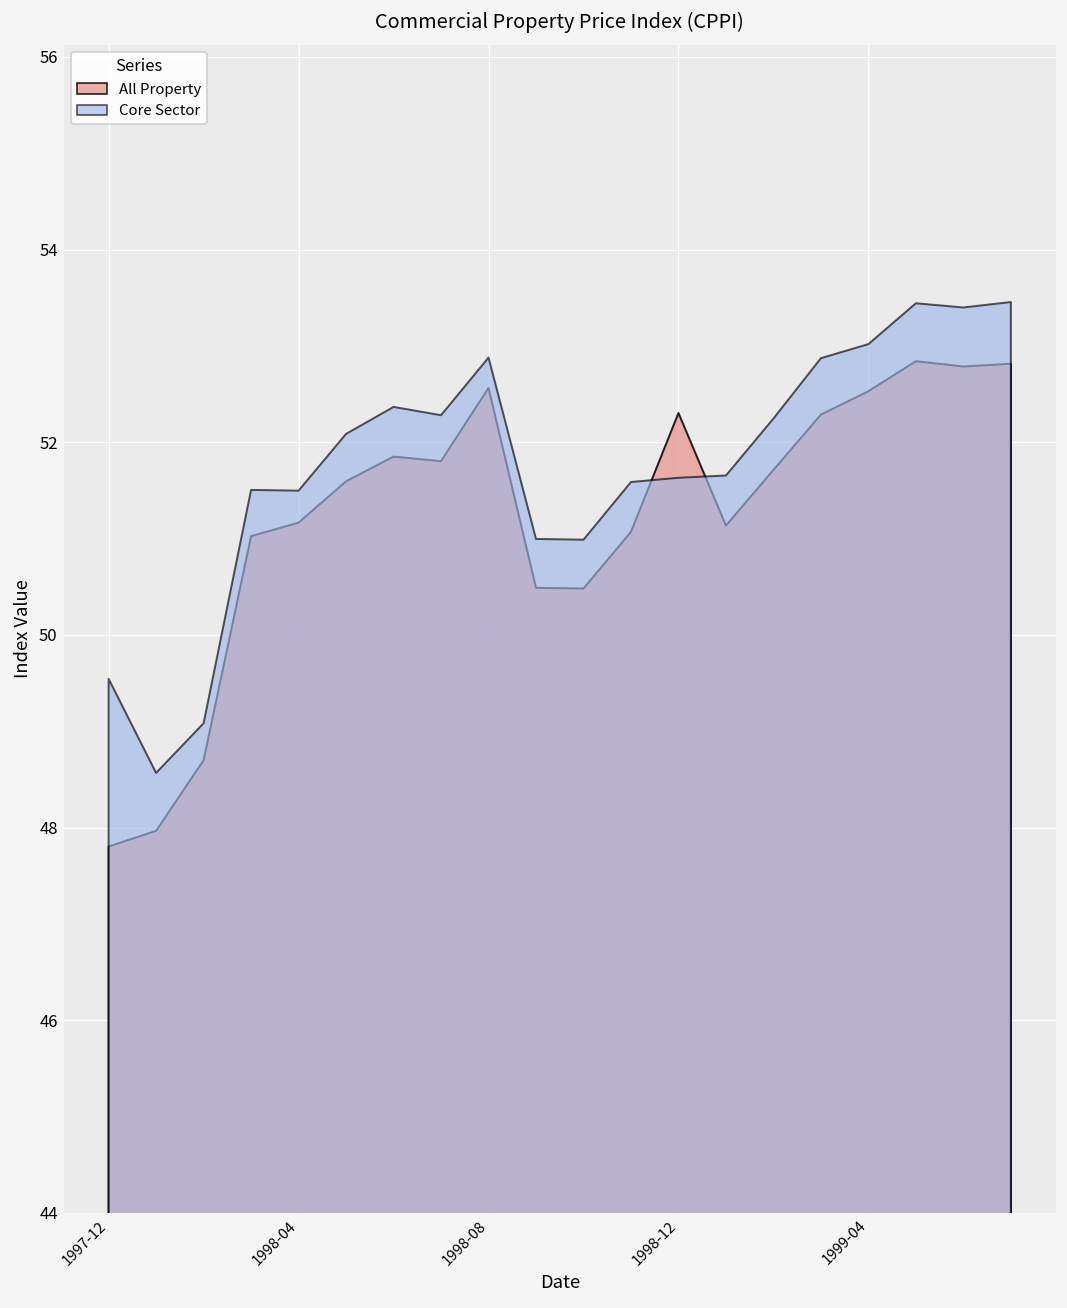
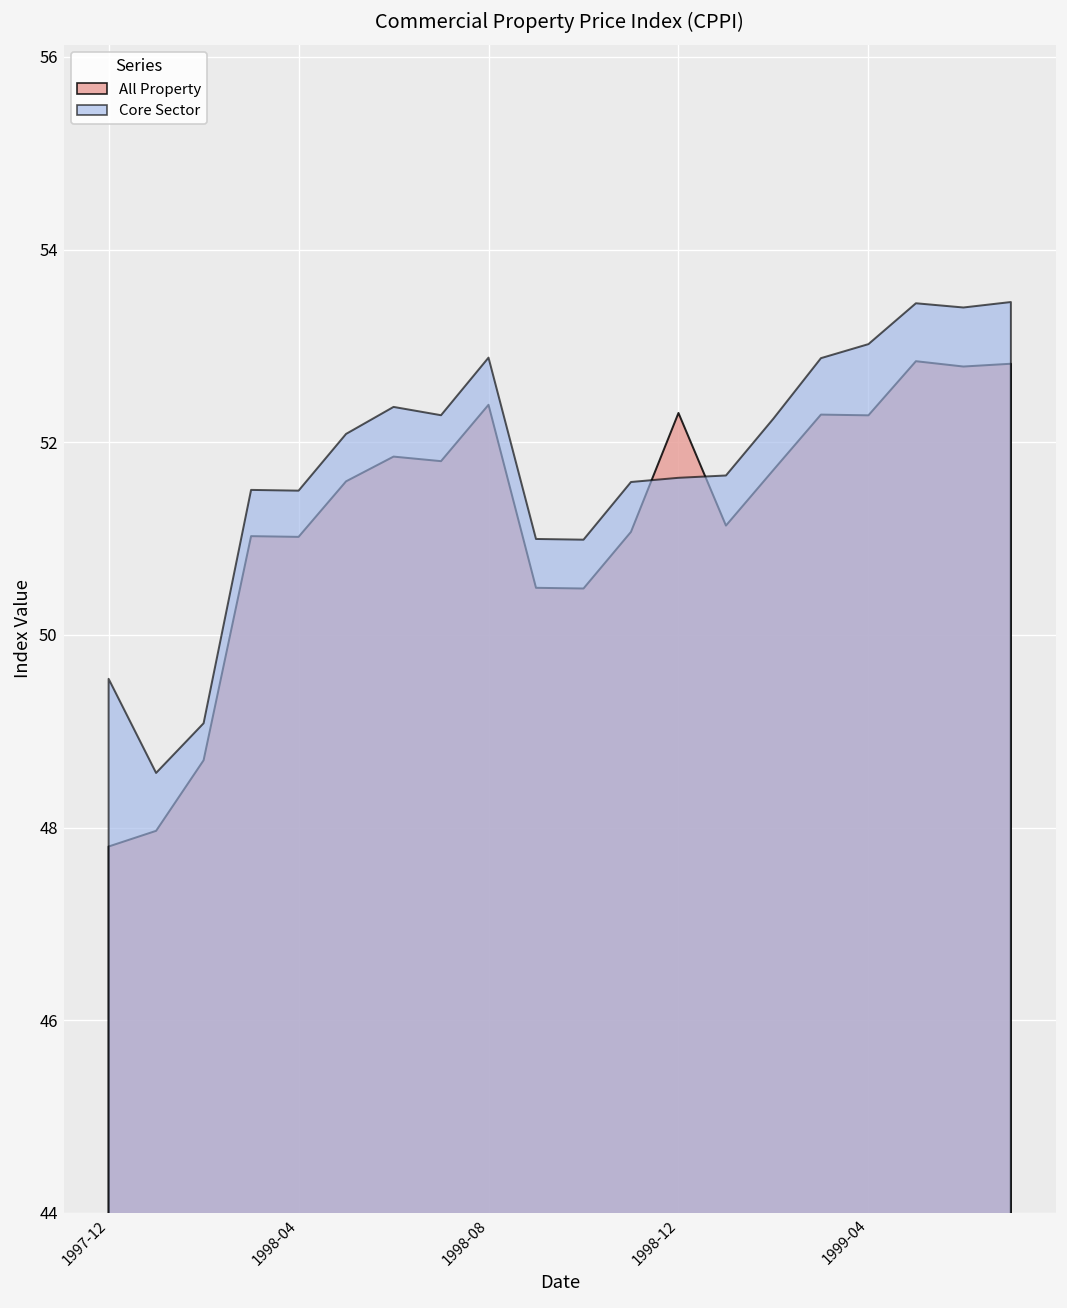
  {
    "All Property": {
      "1997-12": 47.8,
-     "1998-04": 51.2,
-     "1998-08": 52.6,
+     "1998-04": 51.0,
+     "1998-08": 52.4,
      "1998-12": 52.3,
-     "1999-04": 52.5
+     "1999-04": 52.3
    },
    "Core Sector": {
      "1997-12": 49.5,
      "1998-04": 51.5,
      "1998-08": 52.9,
      "1998-12": 51.6,
      "1999-04": 53.0
    }
  }
